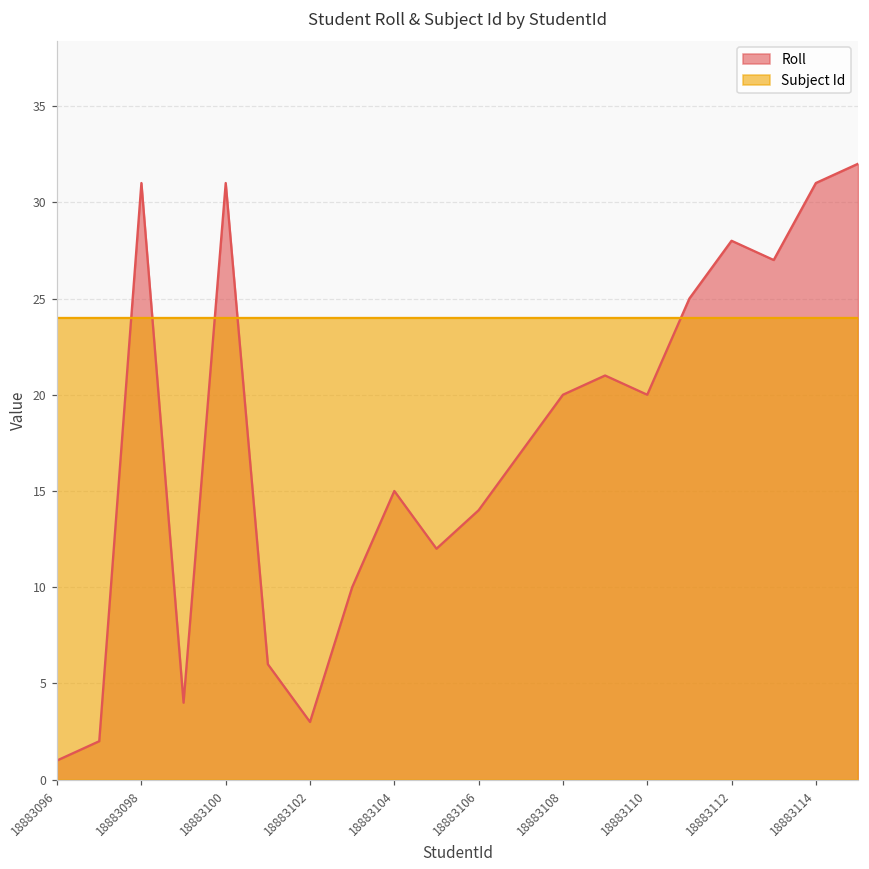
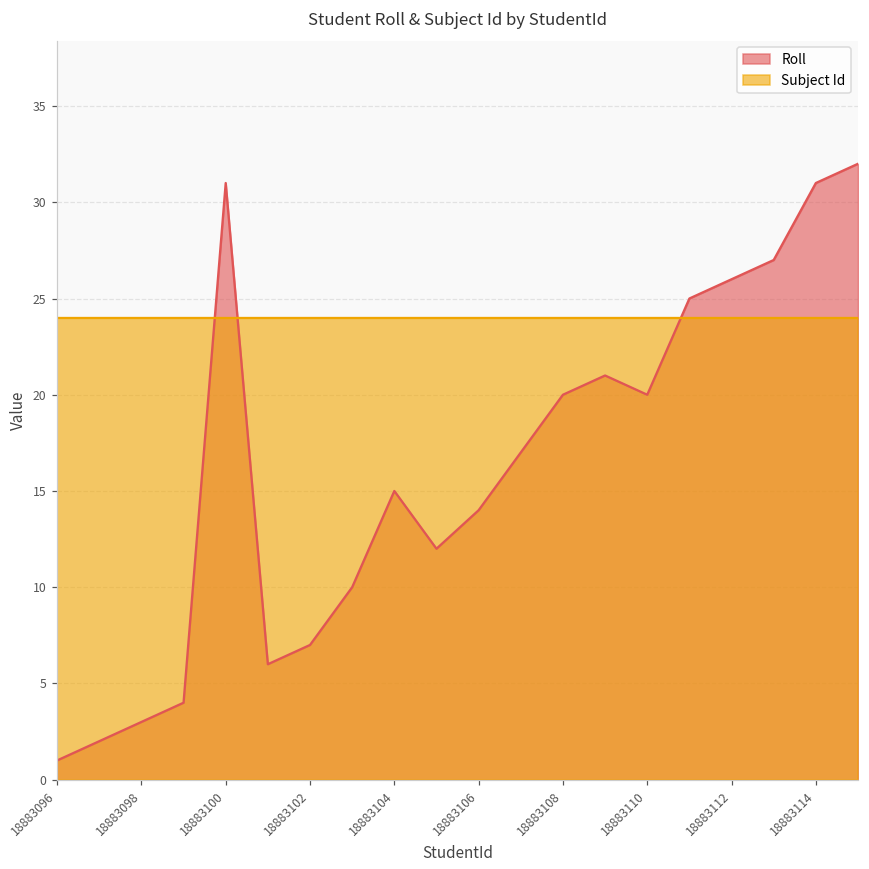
  {
    "Roll": {
      "18883096": 1,
-     "18883098": 31,
+     "18883098": 3,
      "18883100": 31,
-     "18883102": 3,
+     "18883102": 7,
      "18883104": 15,
      "18883106": 14,
      "18883108": 20,
      "18883110": 20,
-     "18883112": 28,
+     "18883112": 26,
      "18883114": 31
    },
    "Subject Id": {
      "18883096": 24,
      "18883098": 24,
      "18883100": 24,
      "18883102": 24,
      "18883104": 24,
      "18883106": 24,
      "18883108": 24,
      "18883110": 24,
      "18883112": 24,
      "18883114": 24
    }
  }
